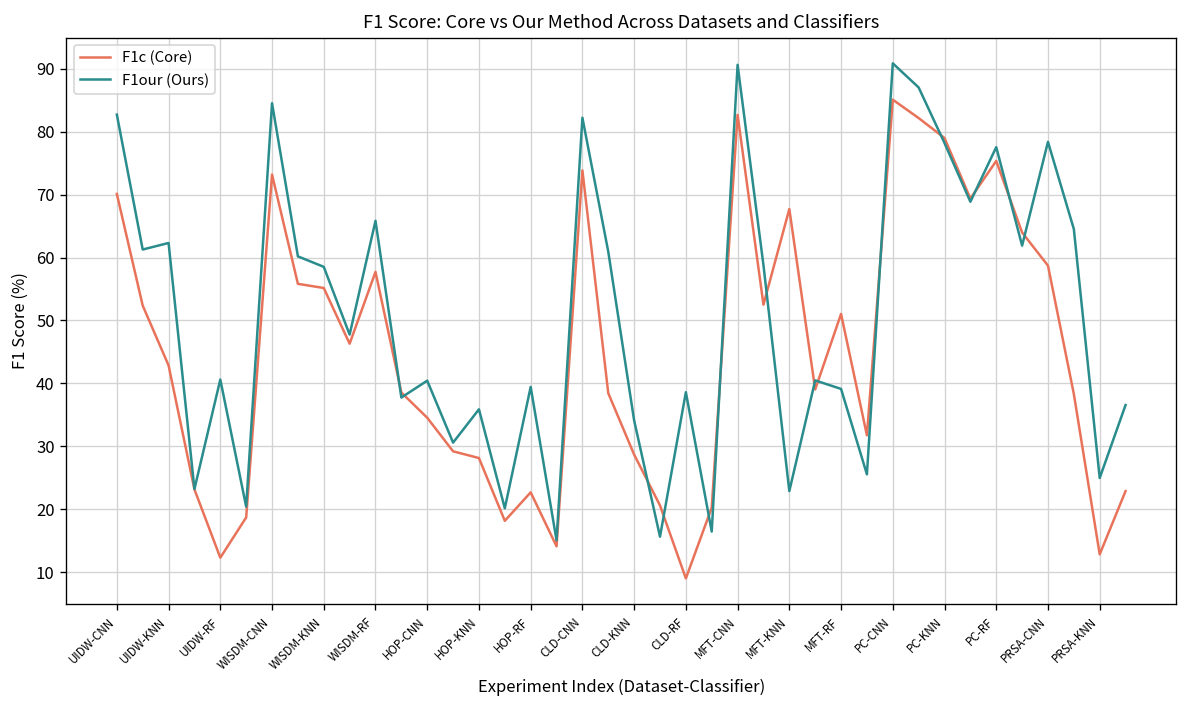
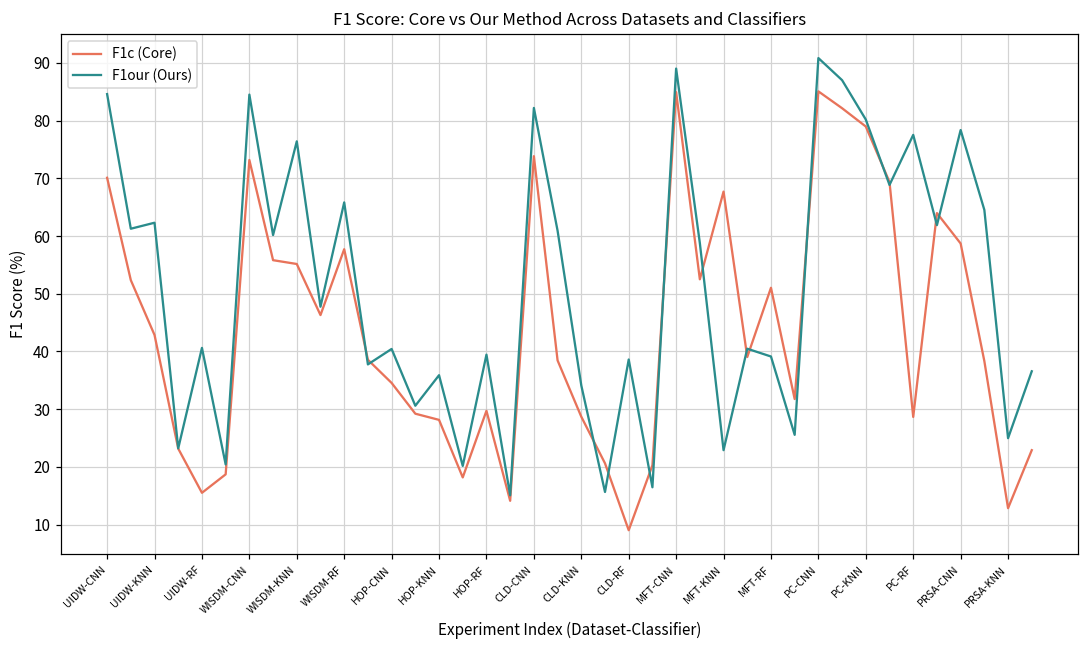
  {
    "F1c (Core)": {
      "UIDW-CNN": 70,
      "UIDW-KNN": 43,
-     "UIDW-RF": 12,
+     "UIDW-RF": 16,
      "WISDM-CNN": 73,
      "WISDM-KNN": 55,
      "WISDM-RF": 58,
      "HOP-CNN": 35,
      "HOP-KNN": 28,
-     "HOP-RF": 23,
+     "HOP-RF": 30,
      "CLD-CNN": 74,
      "CLD-KNN": 29,
      "CLD-RF": 9,
-     "MFT-CNN": 83,
+     "MFT-CNN": 85,
      "MFT-KNN": 68,
      "MFT-RF": 51,
      "PC-CNN": 85,
      "PC-KNN": 79,
-     "PC-RF": 75,
+     "PC-RF": 29,
      "PRSA-CNN": 59,
      "PRSA-KNN": 13
    },
    "F1our (Ours)": {
-     "UIDW-CNN": 83,
+     "UIDW-CNN": 85,
      "UIDW-KNN": 62,
      "UIDW-RF": 41,
      "WISDM-CNN": 85,
-     "WISDM-KNN": 59,
+     "WISDM-KNN": 76,
      "WISDM-RF": 66,
      "HOP-CNN": 40,
      "HOP-KNN": 36,
      "HOP-RF": 39,
      "CLD-CNN": 82,
      "CLD-KNN": 34,
      "CLD-RF": 39,
-     "MFT-CNN": 91,
+     "MFT-CNN": 89,
      "MFT-KNN": 23,
      "MFT-RF": 39,
      "PC-CNN": 91,
-     "PC-KNN": 78,
+     "PC-KNN": 80,
      "PC-RF": 78,
      "PRSA-CNN": 78,
      "PRSA-KNN": 25
    }
  }
